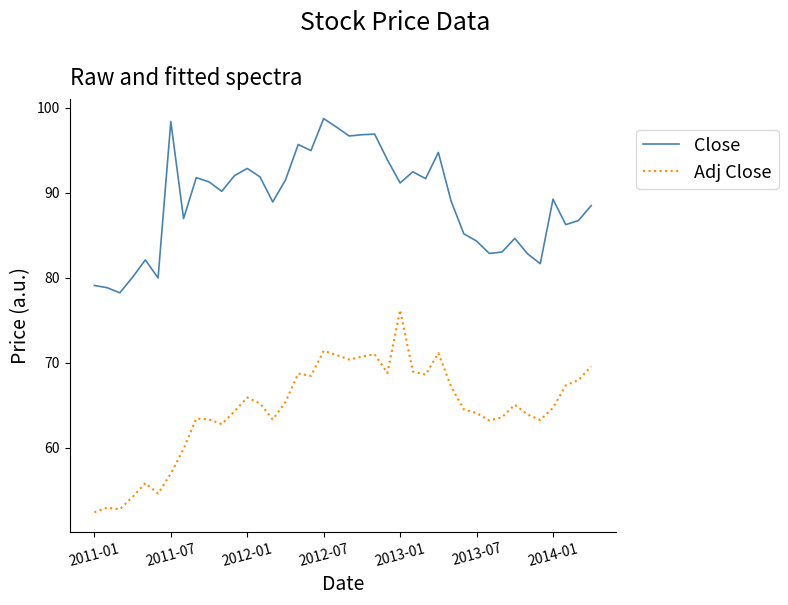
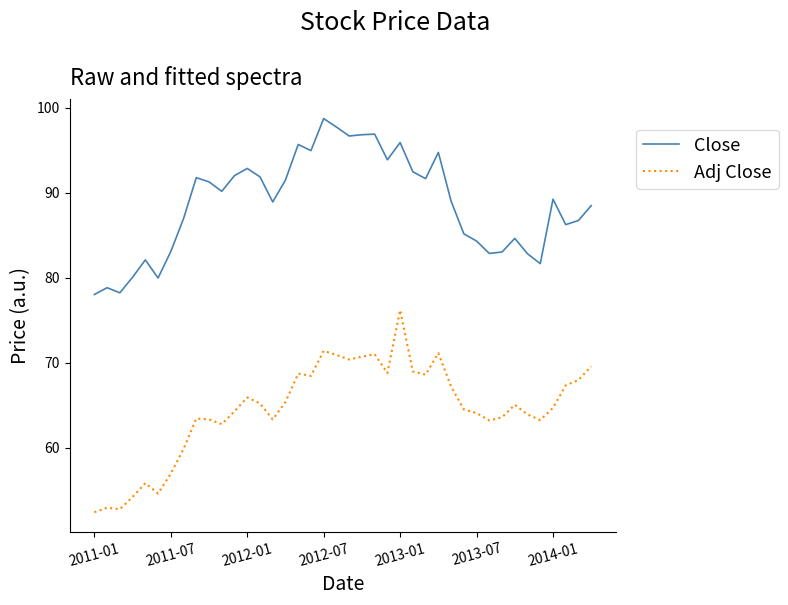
  {
    "Close": {
-     "2011-01": 79,
-     "2011-07": 98,
+     "2011-01": 78,
+     "2011-07": 83,
      "2012-01": 93,
      "2012-07": 99,
-     "2013-01": 91,
+     "2013-01": 96,
      "2013-07": 84,
      "2014-01": 89
    },
    "Adj Close": {
      "2011-01": 52,
      "2011-07": 57,
      "2012-01": 66,
      "2012-07": 71,
      "2013-01": 76,
      "2013-07": 64,
      "2014-01": 65
    }
  }
